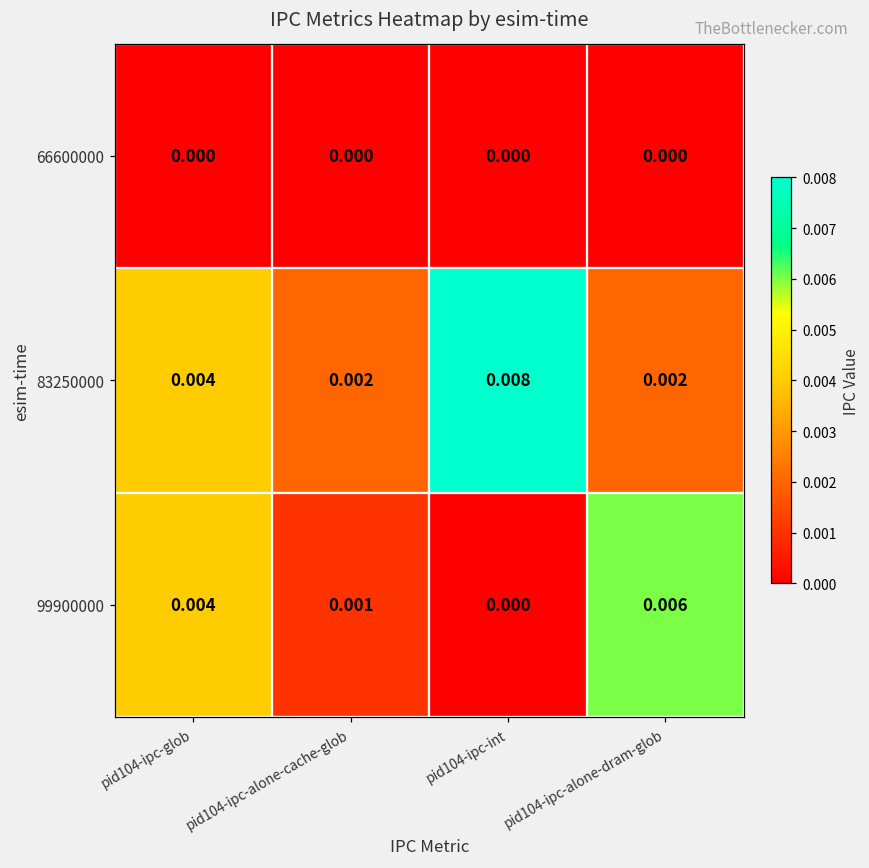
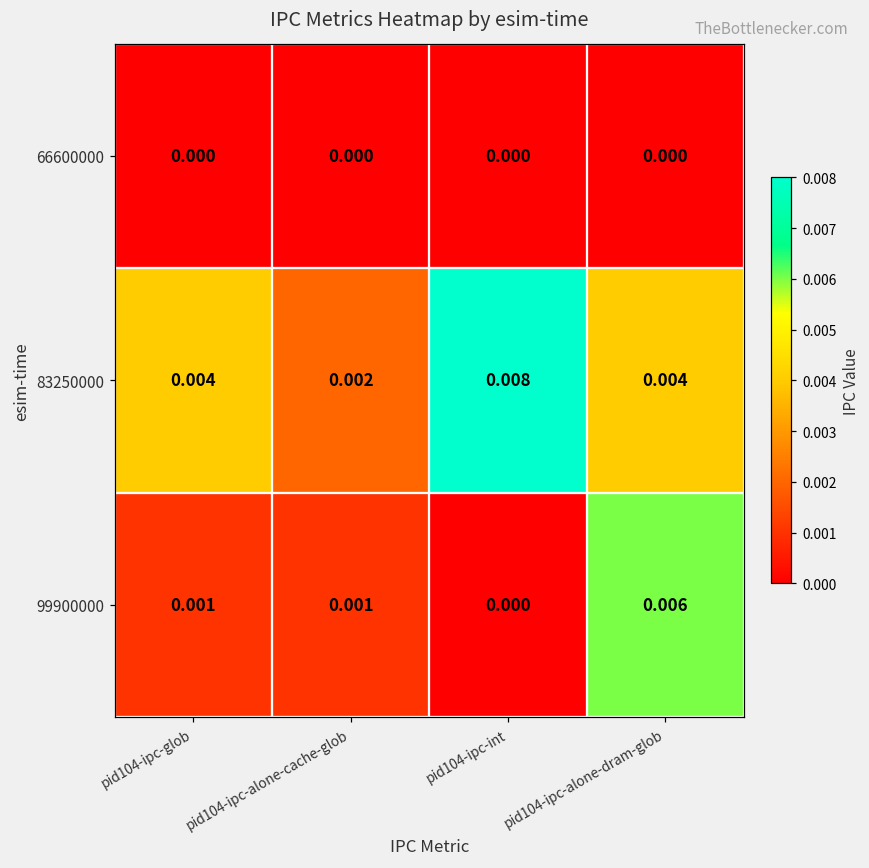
  {
    "66600000": {
      "pid104-ipc-glob": 0.000,
      "pid104-ipc-alone-cache-glob": 0.000,
      "pid104-ipc-int": 0.000,
      "pid104-ipc-alone-dram-glob": 0.000
    },
    "83250000": {
      "pid104-ipc-glob": 0.004,
      "pid104-ipc-alone-cache-glob": 0.002,
      "pid104-ipc-int": 0.008,
-     "pid104-ipc-alone-dram-glob": 0.002
+     "pid104-ipc-alone-dram-glob": 0.004
    },
    "99900000": {
-     "pid104-ipc-glob": 0.004,
+     "pid104-ipc-glob": 0.001,
      "pid104-ipc-alone-cache-glob": 0.001,
      "pid104-ipc-int": 0.000,
      "pid104-ipc-alone-dram-glob": 0.006
    }
  }
